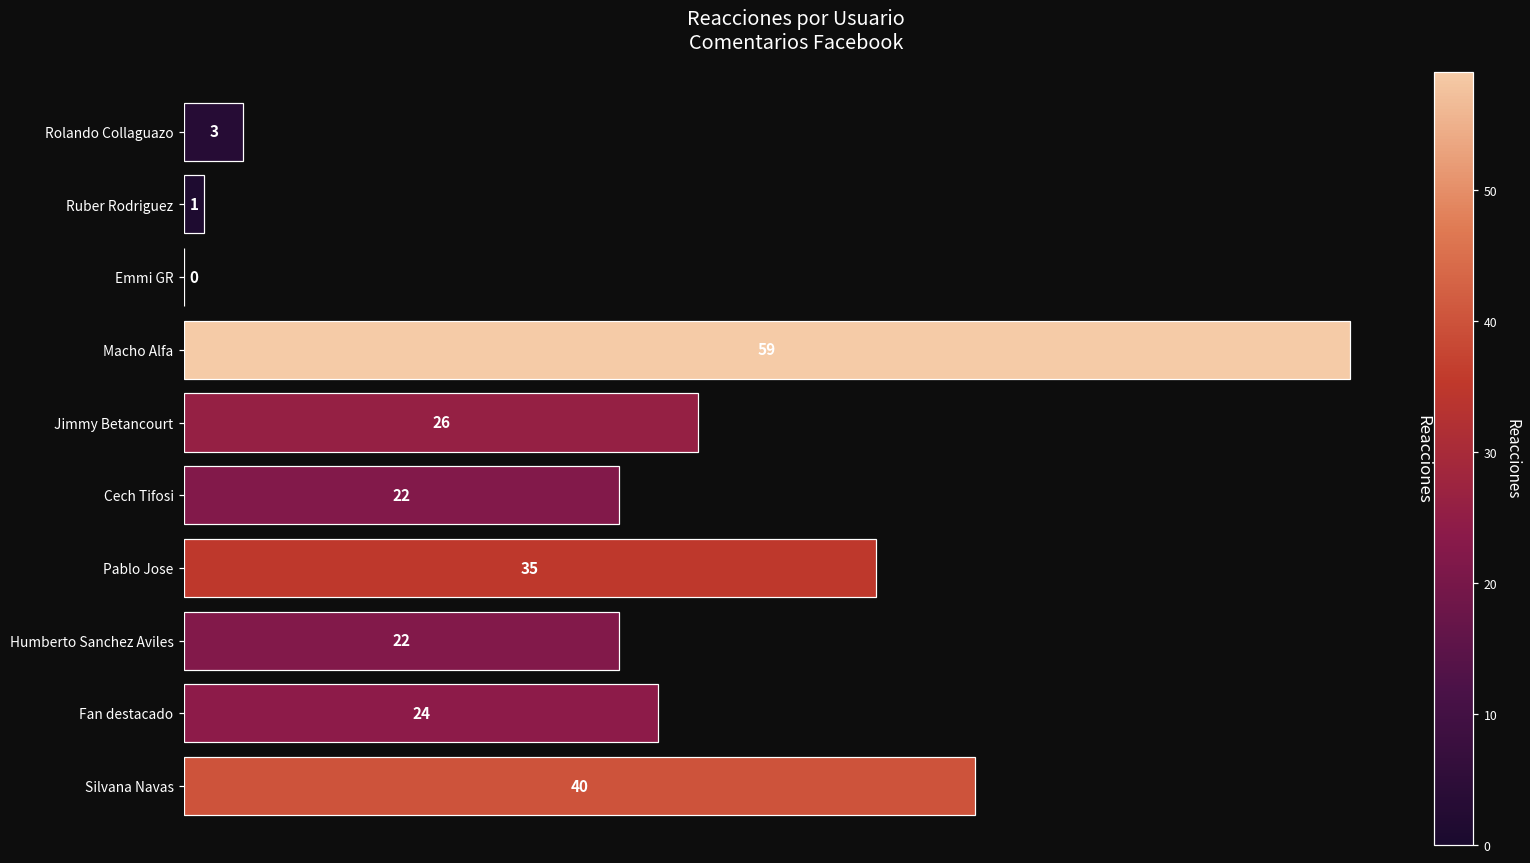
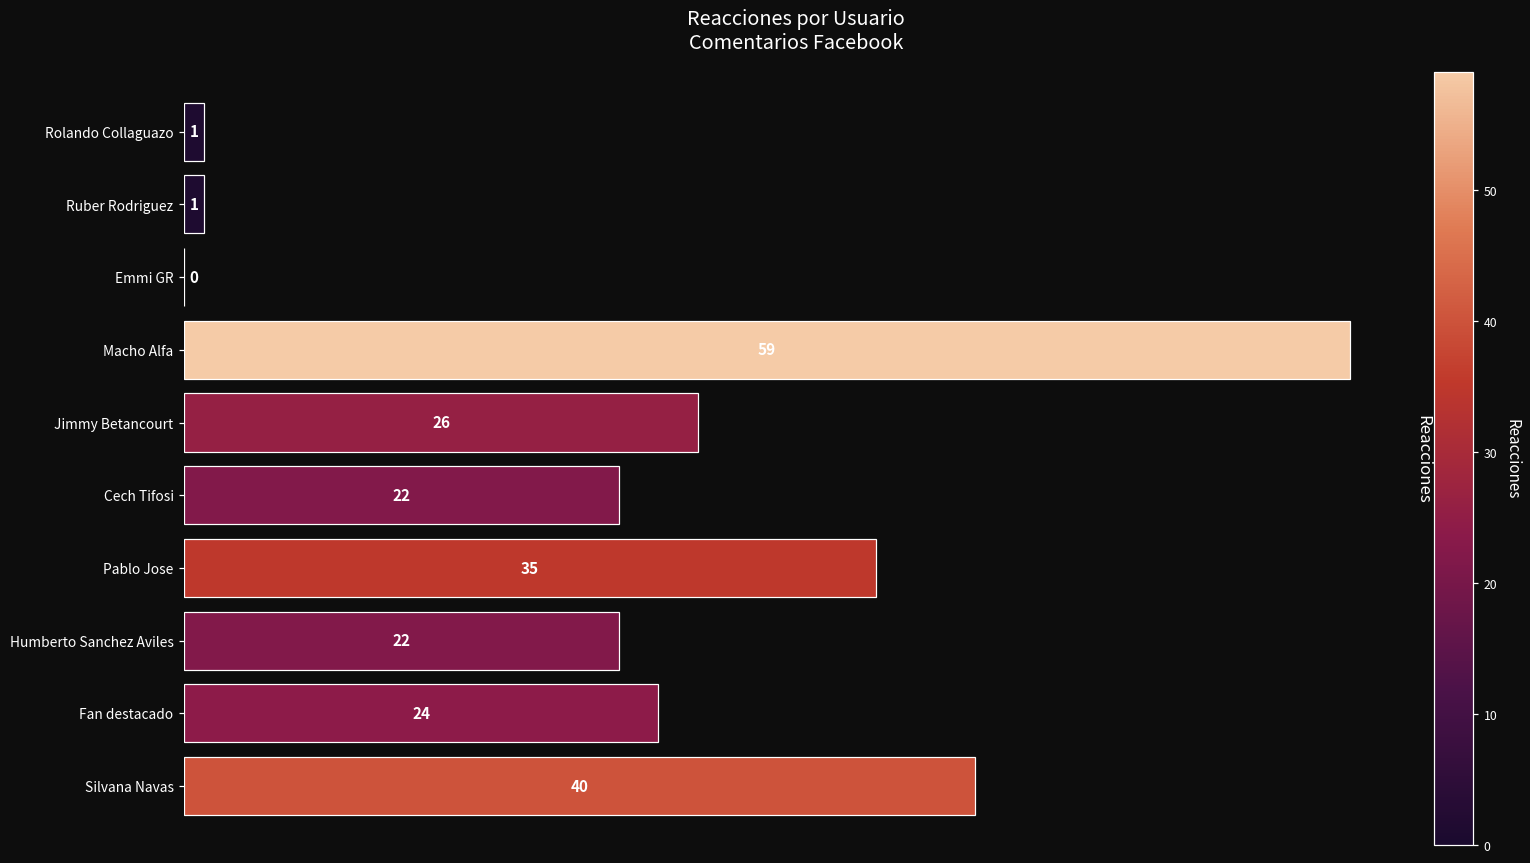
  {
-   "Rolando Collaguazo": 3,
+   "Rolando Collaguazo": 1,
    "Ruber Rodriguez": 1,
    "Emmi GR": 0,
    "Macho Alfa": 59,
    "Jimmy Betancourt": 26,
    "Cech Tifosi": 22,
    "Pablo Jose": 35,
    "Humberto Sanchez Aviles": 22,
    "Fan destacado": 24,
    "Silvana Navas": 40
  }
